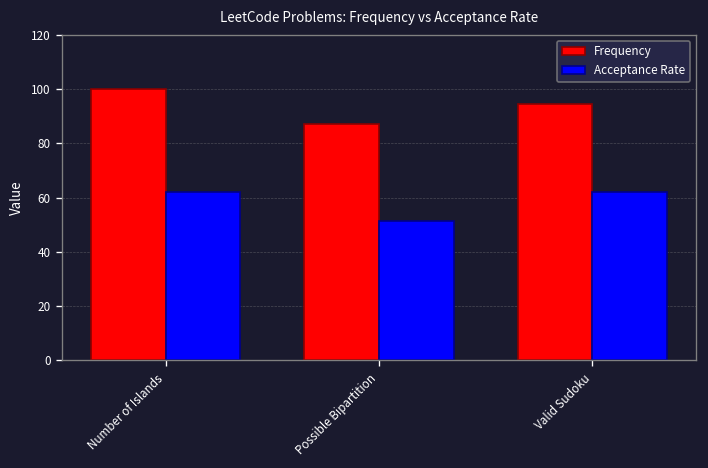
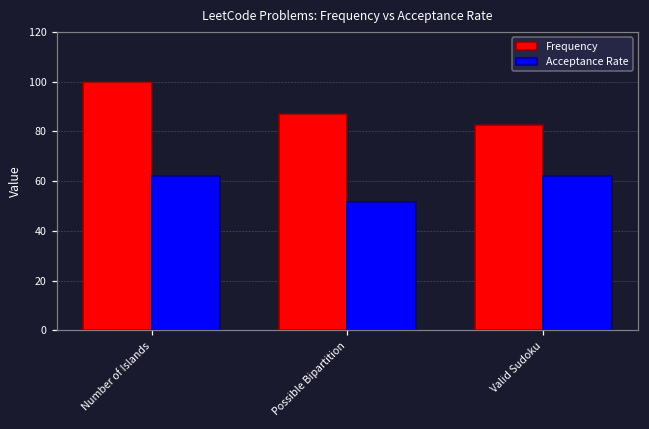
  {
    "Frequency": {
      "Number of Islands": 100,
      "Possible Bipartition": 87,
-     "Valid Sudoku": 95
+     "Valid Sudoku": 83
    },
    "Acceptance Rate": {
      "Number of Islands": 62,
      "Possible Bipartition": 51,
      "Valid Sudoku": 62
    }
  }
